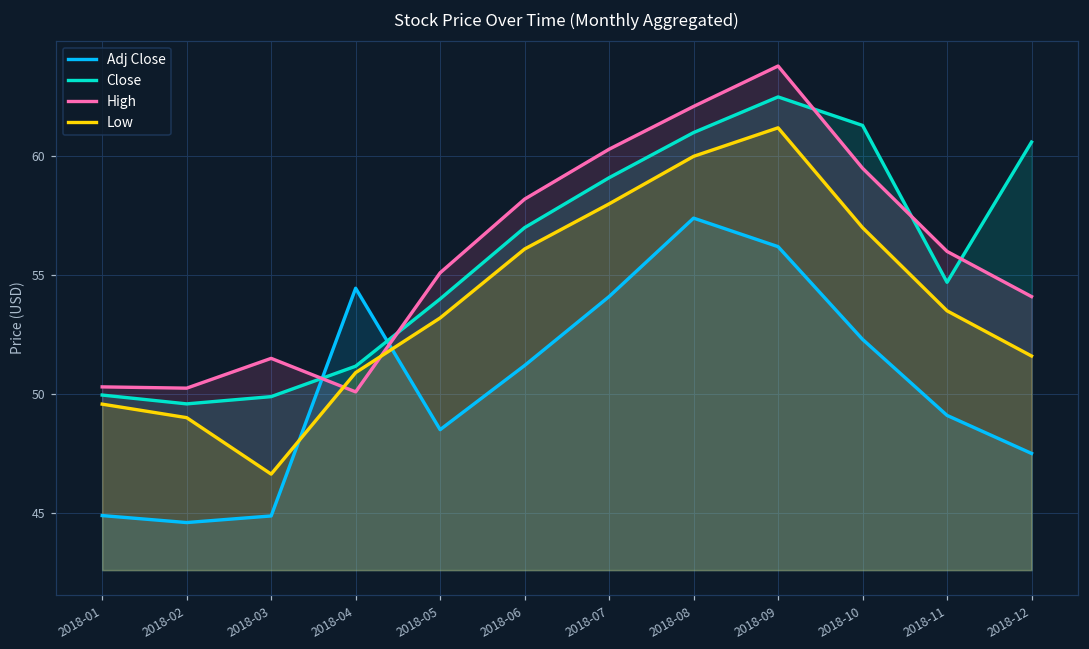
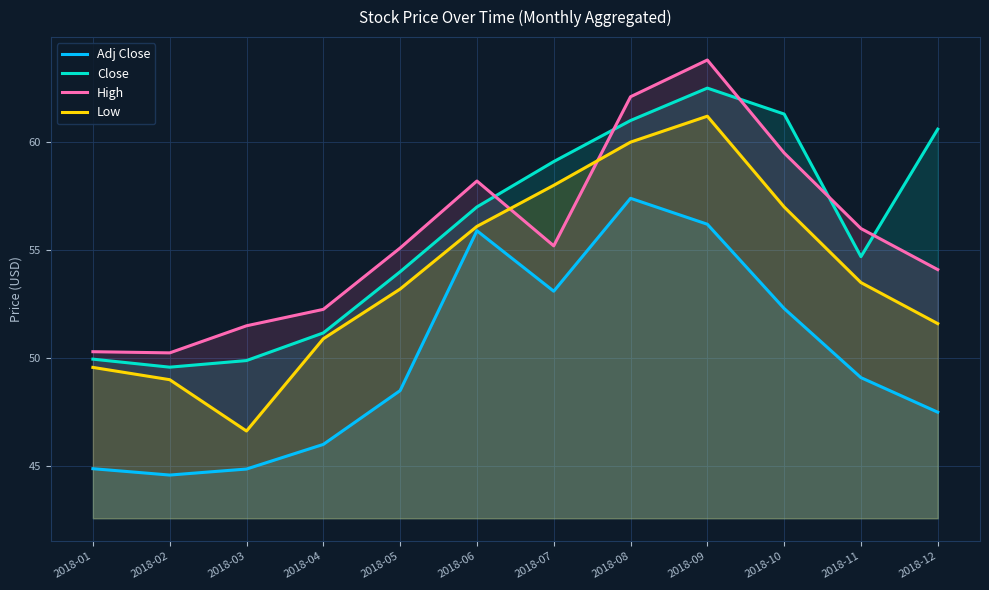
  {
    "Adj Close": {
      "2018-01": 44.9,
      "2018-02": 44.6,
      "2018-03": 44.9,
-     "2018-04": 54.5,
+     "2018-04": 46.0,
      "2018-05": 48.5,
-     "2018-06": 51.2,
-     "2018-07": 54.1,
+     "2018-06": 55.9,
+     "2018-07": 53.1,
      "2018-08": 57.4,
      "2018-09": 56.2,
      "2018-10": 52.3,
      "2018-11": 49.1,
      "2018-12": 47.5
    },
    "Close": {
      "2018-01": 50.0,
      "2018-02": 49.6,
      "2018-03": 49.9,
      "2018-04": 51.2,
      "2018-05": 54.0,
      "2018-06": 57.0,
      "2018-07": 59.1,
      "2018-08": 61.0,
      "2018-09": 62.5,
      "2018-10": 61.3,
      "2018-11": 54.7,
      "2018-12": 60.6
    },
    "High": {
      "2018-01": 50.3,
      "2018-02": 50.2,
      "2018-03": 51.5,
-     "2018-04": 50.1,
+     "2018-04": 52.3,
      "2018-05": 55.1,
      "2018-06": 58.2,
-     "2018-07": 60.3,
+     "2018-07": 55.2,
      "2018-08": 62.1,
      "2018-09": 63.8,
      "2018-10": 59.5,
      "2018-11": 56.0,
      "2018-12": 54.1
    },
    "Low": {
      "2018-01": 49.6,
      "2018-02": 49.0,
      "2018-03": 46.6,
      "2018-04": 50.9,
      "2018-05": 53.2,
      "2018-06": 56.1,
      "2018-07": 58.0,
      "2018-08": 60.0,
      "2018-09": 61.2,
      "2018-10": 57.0,
      "2018-11": 53.5,
      "2018-12": 51.6
    }
  }
